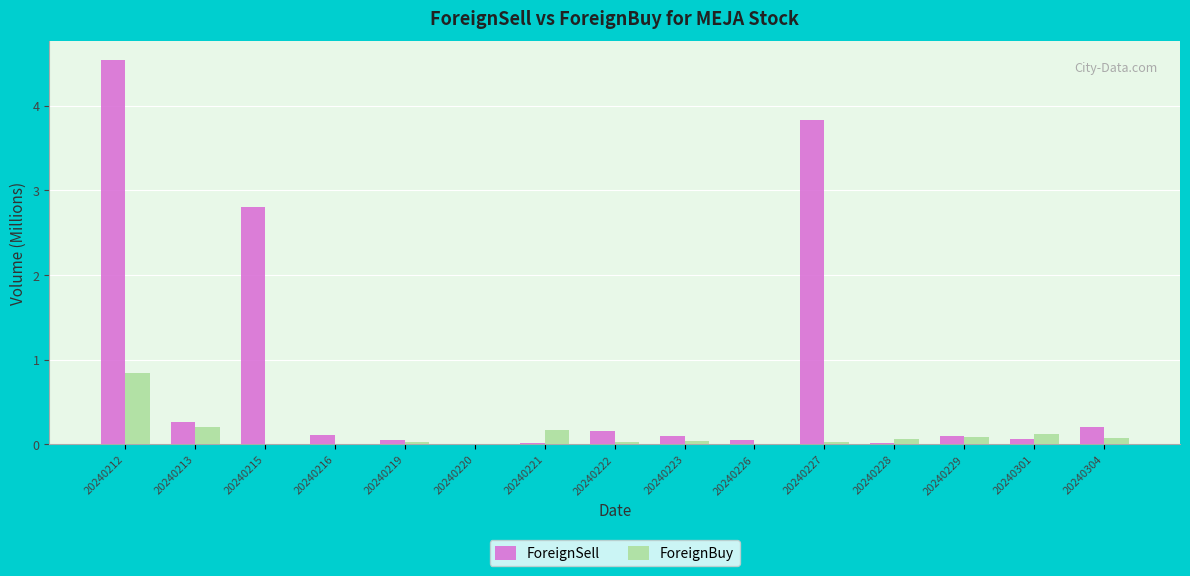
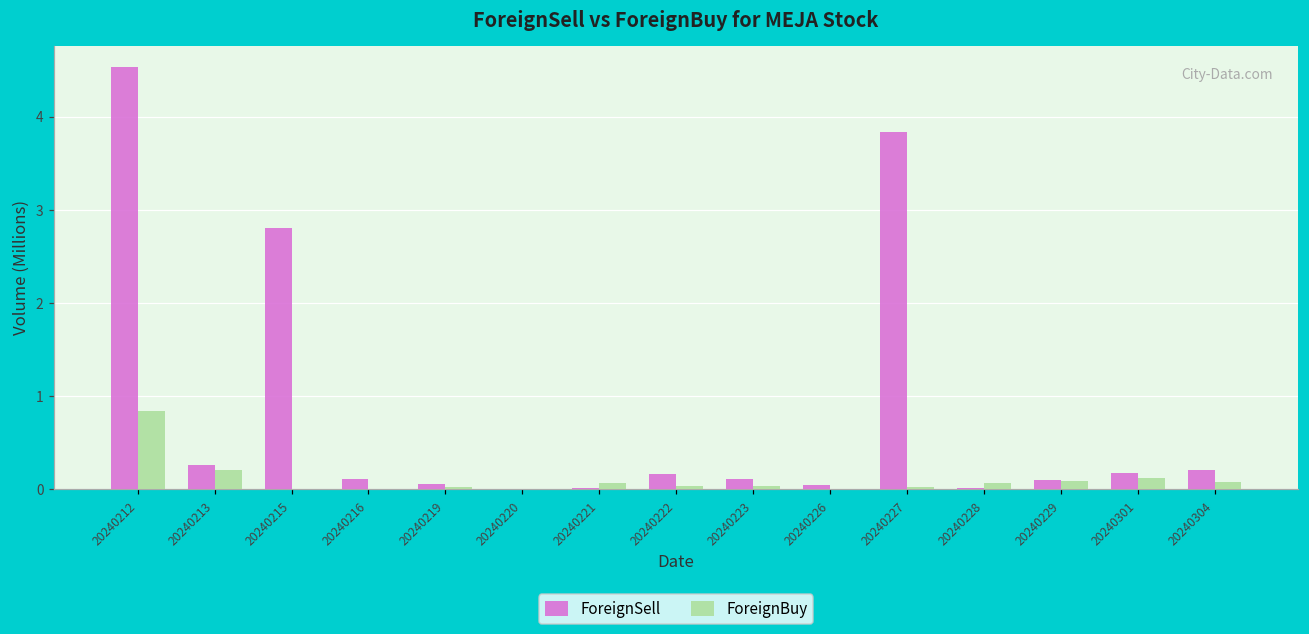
  {
    "ForeignSell": {
      "20240212": 4.5,
      "20240213": 0.3,
      "20240215": 2.8,
      "20240216": 0.1,
      "20240219": 0.1,
      "20240220": 0.0,
      "20240222": 0.2,
      "20240223": 0.1,
      "20240226": 0.0,
      "20240227": 3.8,
      "20240229": 0.1,
-     "20240301": 0.1,
+     "20240301": 0.2,
      "20240304": 0.2
    },
    "ForeignBuy": {
      "20240212": 0.8,
      "20240213": 0.2,
      "20240215": 0.0,
      "20240216": 0.0,
      "20240220": 0.0,
-     "20240221": 0.2,
+     "20240221": 0.1,
      "20240222": 0.0,
      "20240223": 0.0,
      "20240228": 0.1,
      "20240229": 0.1,
      "20240301": 0.1,
      "20240304": 0.1
    }
  }
